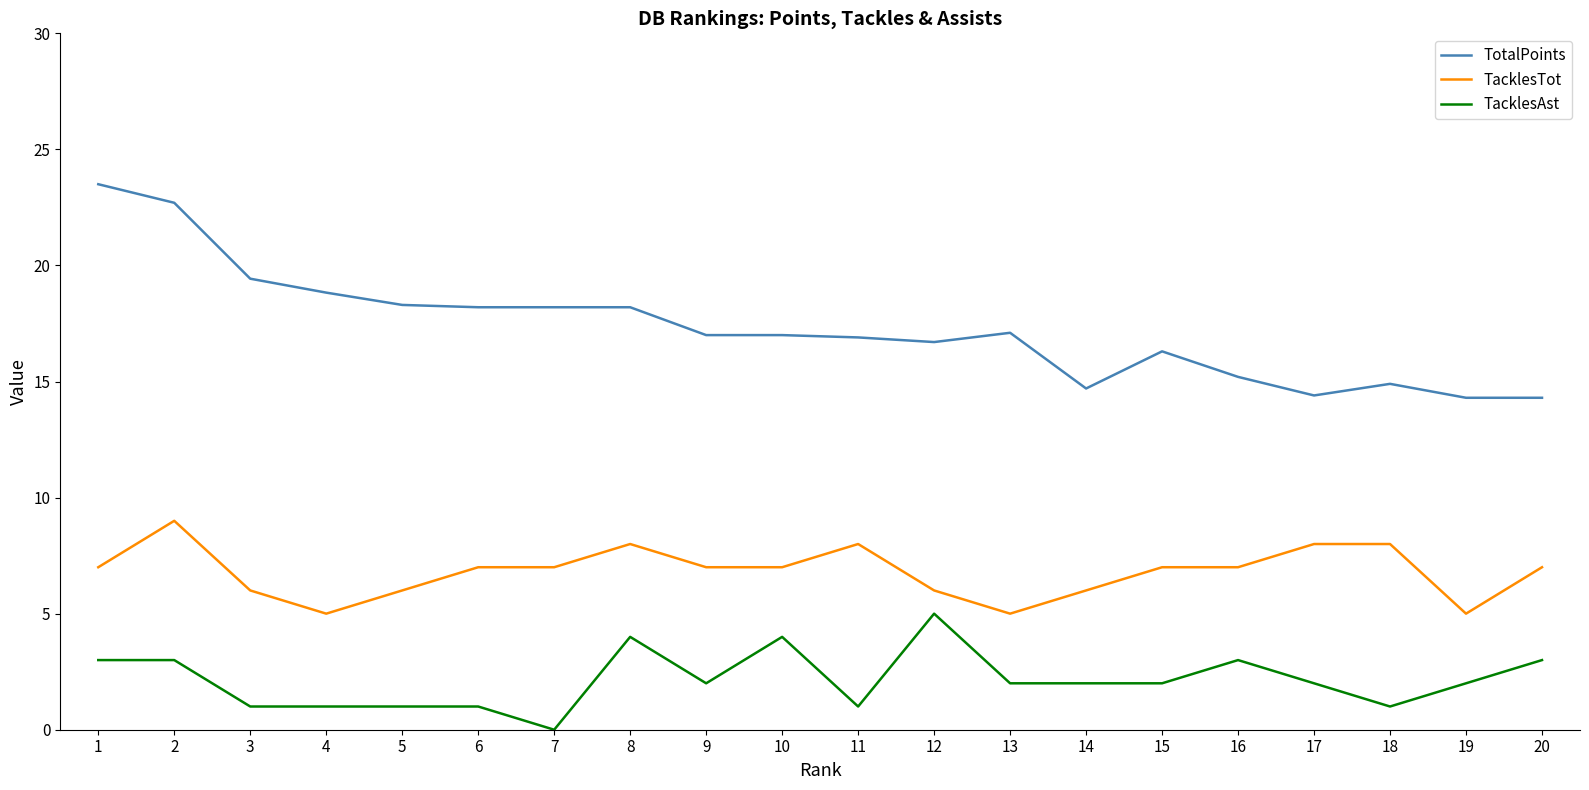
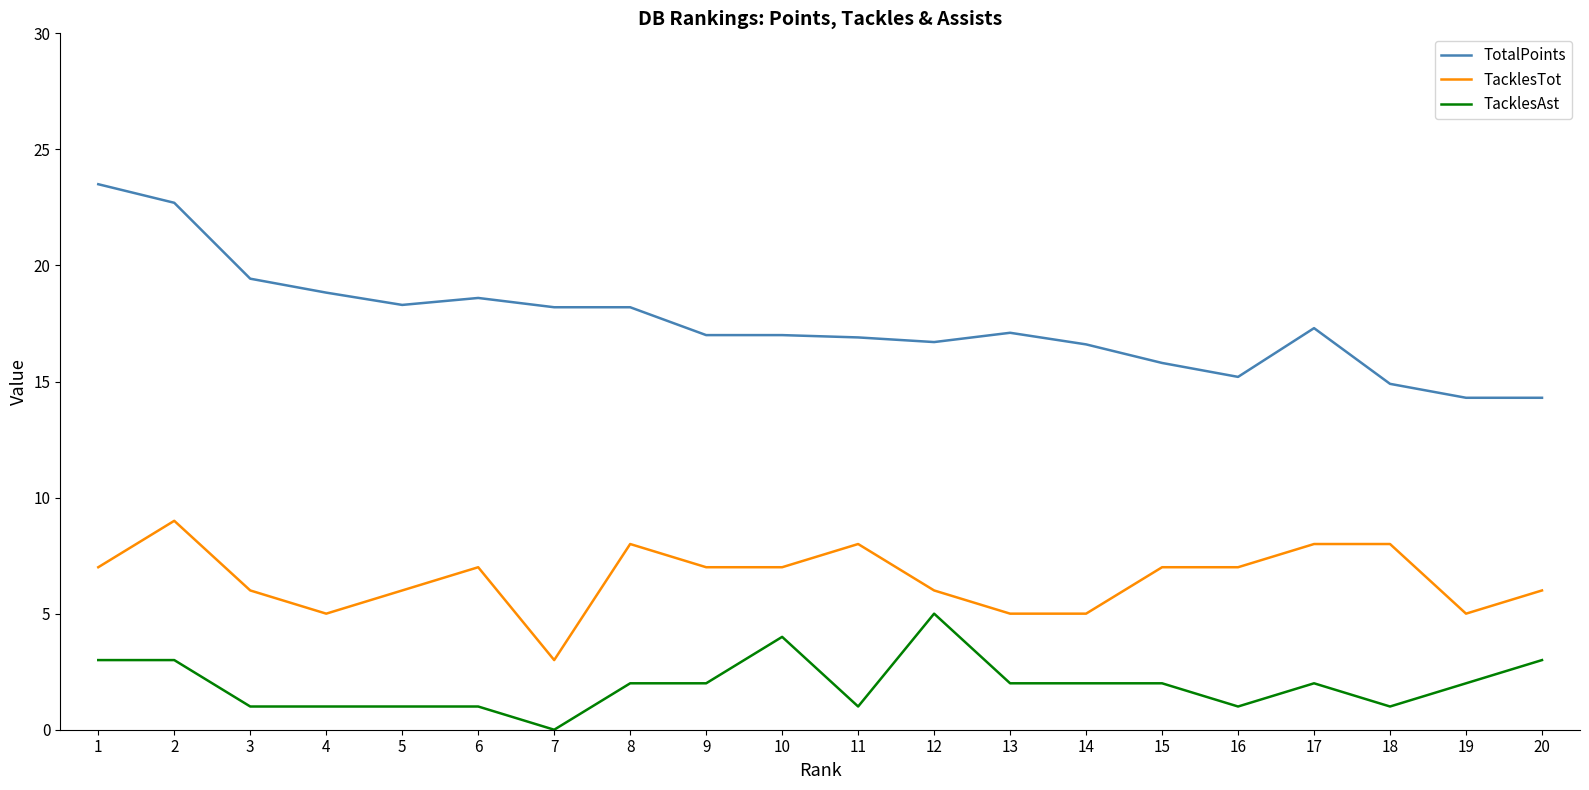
  {
    "TotalPoints": {
      "1": 23.5,
      "2": 22.7,
      "3": 19.4,
      "4": 18.8,
      "5": 18.3,
-     "6": 18.2,
+     "6": 18.6,
      "7": 18.2,
      "8": 18.2,
      "9": 17.0,
      "10": 17.0,
      "11": 16.9,
      "12": 16.7,
      "13": 17.1,
-     "14": 14.7,
-     "15": 16.3,
+     "14": 16.6,
+     "15": 15.8,
      "16": 15.2,
-     "17": 14.4,
+     "17": 17.3,
      "18": 14.9,
      "19": 14.3,
      "20": 14.3
    },
    "TacklesTot": {
      "1": 7,
      "2": 9,
      "3": 6,
      "4": 5,
      "5": 6,
      "6": 7,
-     "7": 7,
+     "7": 3,
      "8": 8,
      "9": 7,
      "10": 7,
      "11": 8,
      "12": 6,
      "13": 5,
-     "14": 6,
+     "14": 5,
      "15": 7,
      "16": 7,
      "17": 8,
      "18": 8,
      "19": 5,
-     "20": 7
+     "20": 6
    },
    "TacklesAst": {
      "1": 3,
      "2": 3,
      "3": 1,
      "4": 1,
      "5": 1,
      "6": 1,
      "7": 0,
-     "8": 4,
+     "8": 2,
      "9": 2,
      "10": 4,
      "11": 1,
      "12": 5,
      "13": 2,
      "14": 2,
      "15": 2,
-     "16": 3,
+     "16": 1,
      "17": 2,
      "18": 1,
      "19": 2,
      "20": 3
    }
  }
